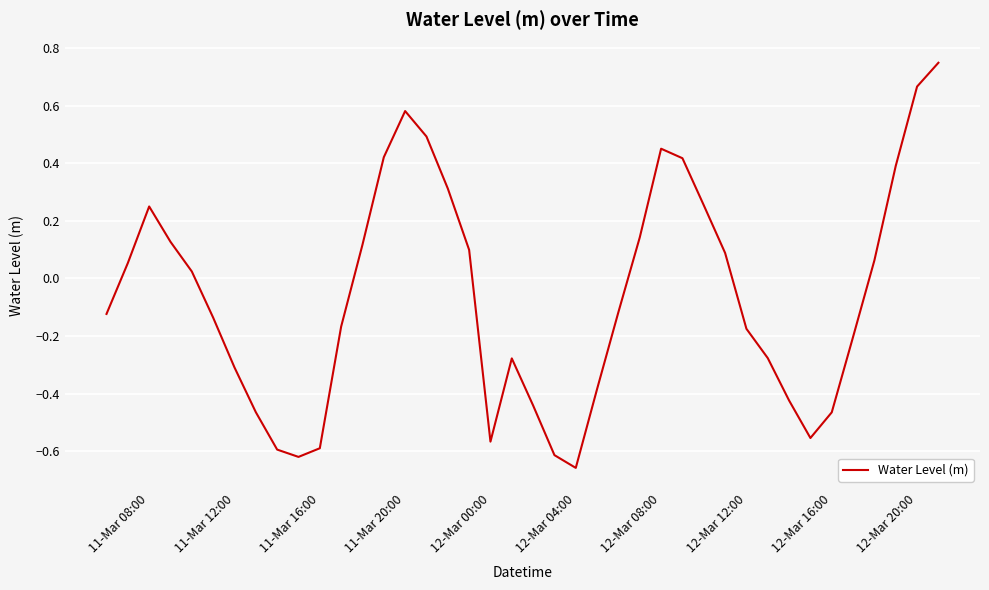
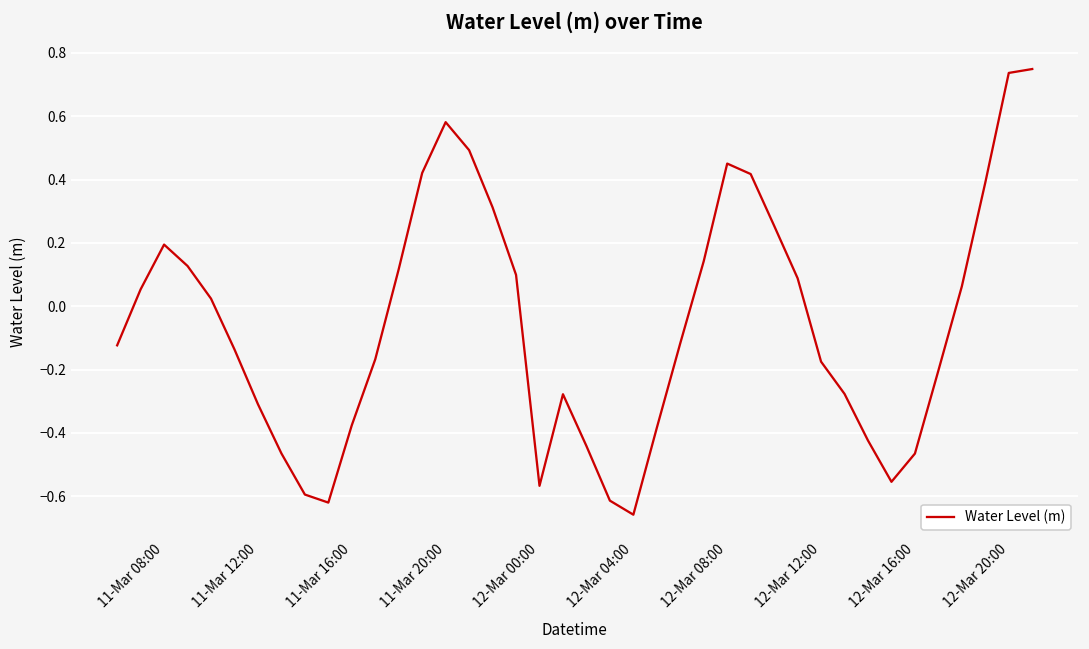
  {
-   "11-Mar 08:00": 0.25,
+   "11-Mar 08:00": 0.19,
    "11-Mar 12:00": -0.31,
-   "11-Mar 16:00": -0.59,
+   "11-Mar 16:00": -0.38,
    "11-Mar 20:00": 0.58,
    "12-Mar 00:00": -0.57,
    "12-Mar 04:00": -0.66,
    "12-Mar 08:00": 0.45,
    "12-Mar 12:00": -0.17,
    "12-Mar 16:00": -0.47,
-   "12-Mar 20:00": 0.67
+   "12-Mar 20:00": 0.74
  }
